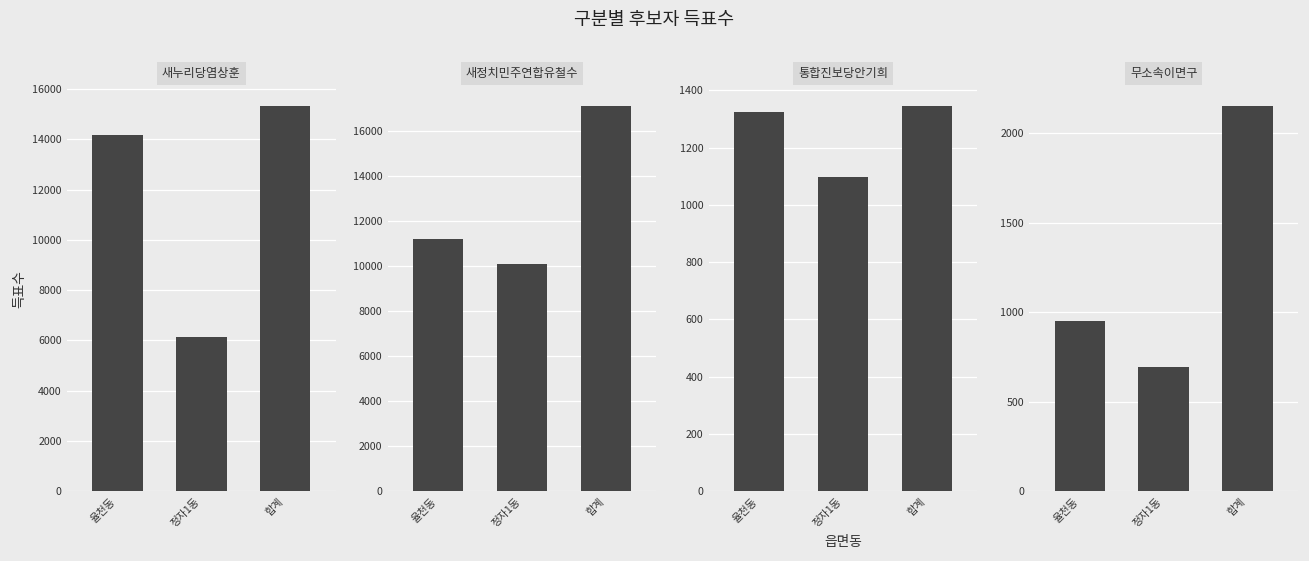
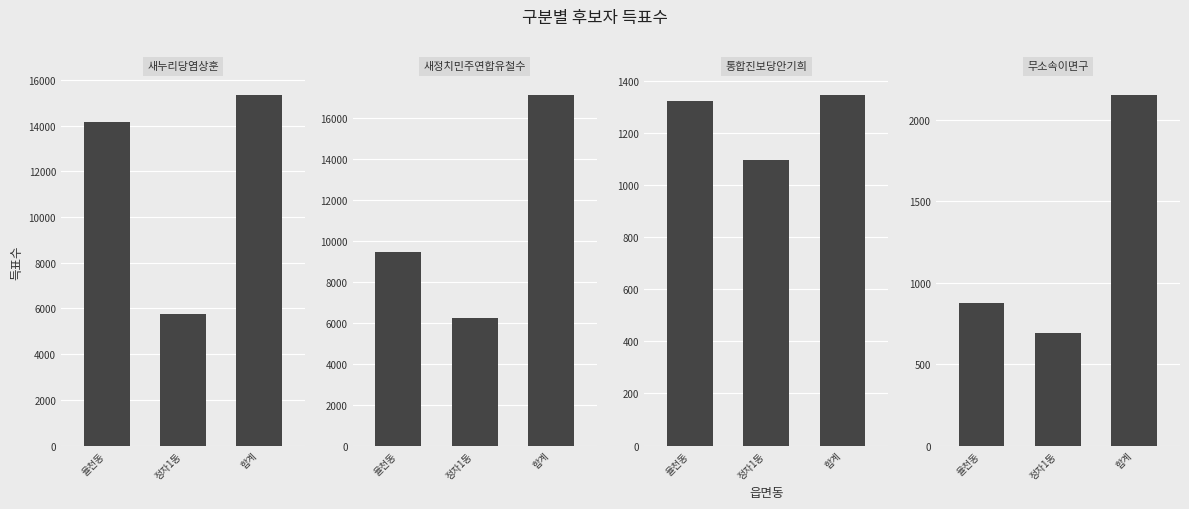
  {
    "새누리당염상훈": {
      "율천동": 14200,
-     "정자1동": 6200,
+     "정자1동": 5800,
      "합계": 15300
    },
    "새정치민주연합유철수": {
-     "율천동": 11200,
-     "정자1동": 10100,
+     "율천동": 9500,
+     "정자1동": 6200,
      "합계": 17100
    },
    "통합진보당안기희": {
      "율천동": 1330,
      "정자1동": 1100,
      "합계": 1350
    },
    "무소속이면구": {
-     "율천동": 950,
+     "율천동": 870,
      "정자1동": 690,
      "합계": 2150
    }
  }
